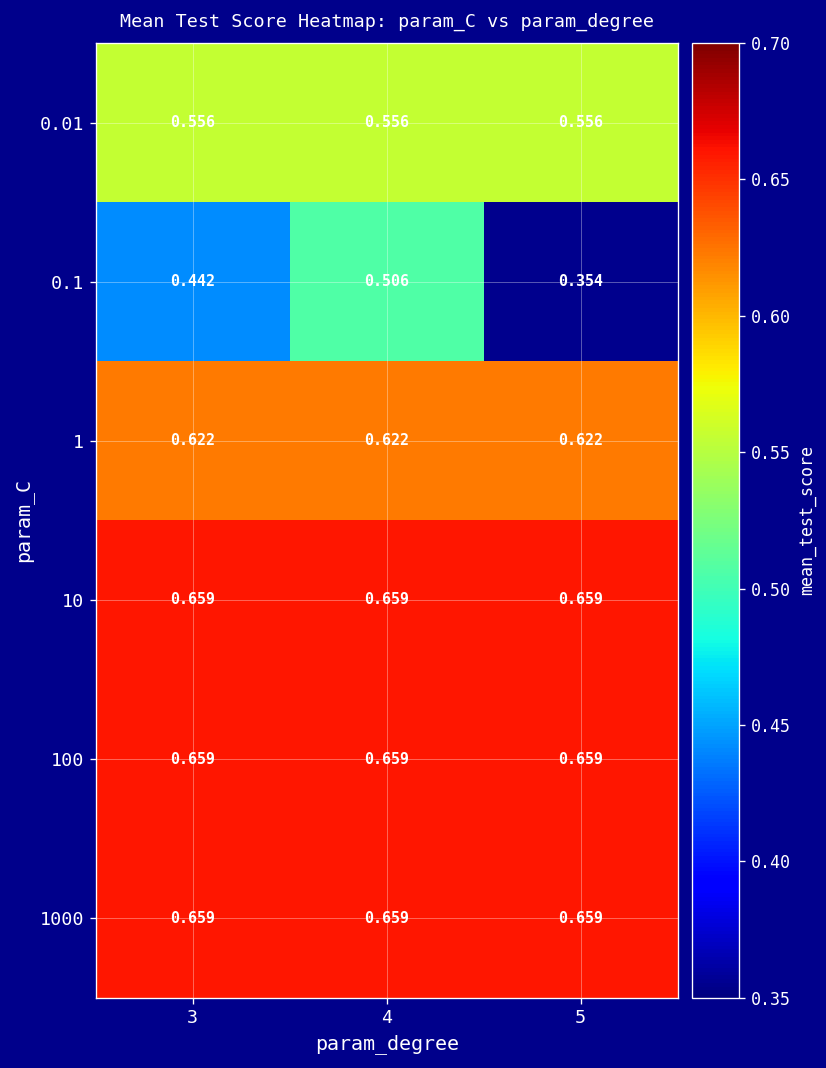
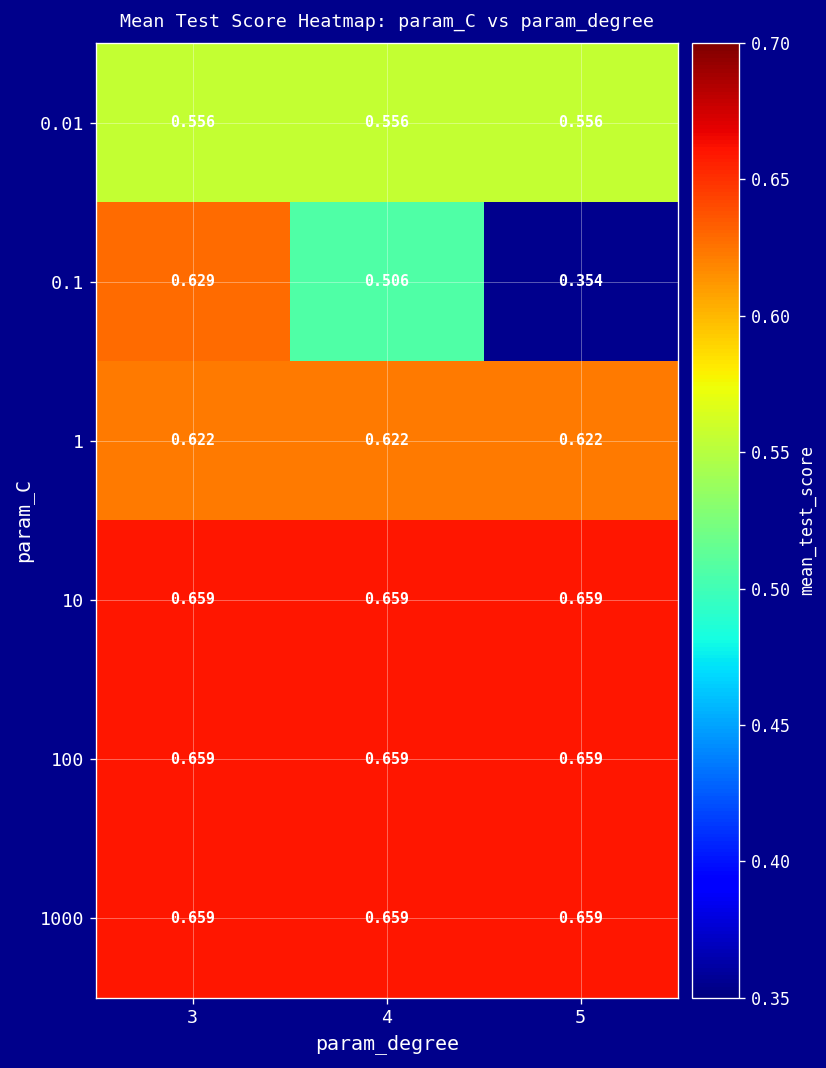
  {
    "0.01": {
      "3": 0.556,
      "4": 0.556,
      "5": 0.556
    },
    "0.1": {
-     "3": 0.442,
+     "3": 0.629,
      "4": 0.506,
      "5": 0.354
    },
    "1": {
      "3": 0.622,
      "4": 0.622,
      "5": 0.622
    },
    "10": {
      "3": 0.659,
      "4": 0.659,
      "5": 0.659
    },
    "100": {
      "3": 0.659,
      "4": 0.659,
      "5": 0.659
    },
    "1000": {
      "3": 0.659,
      "4": 0.659,
      "5": 0.659
    }
  }
